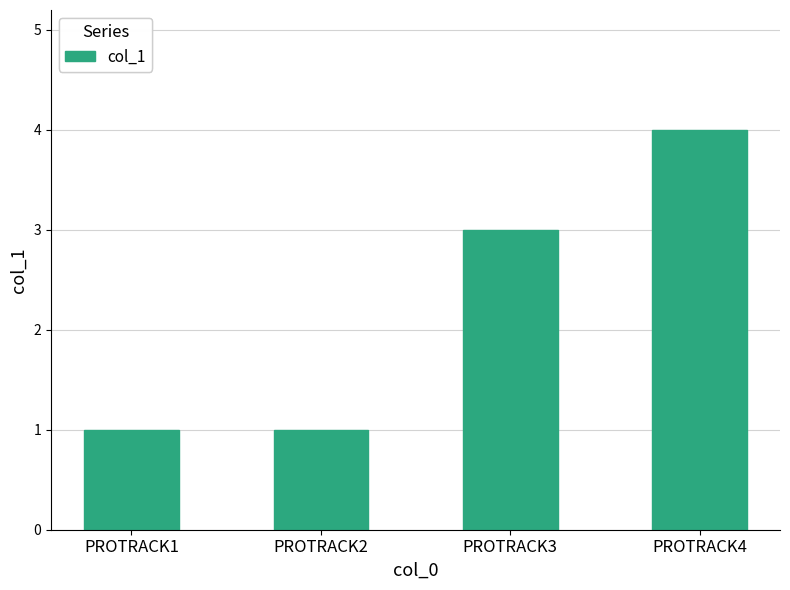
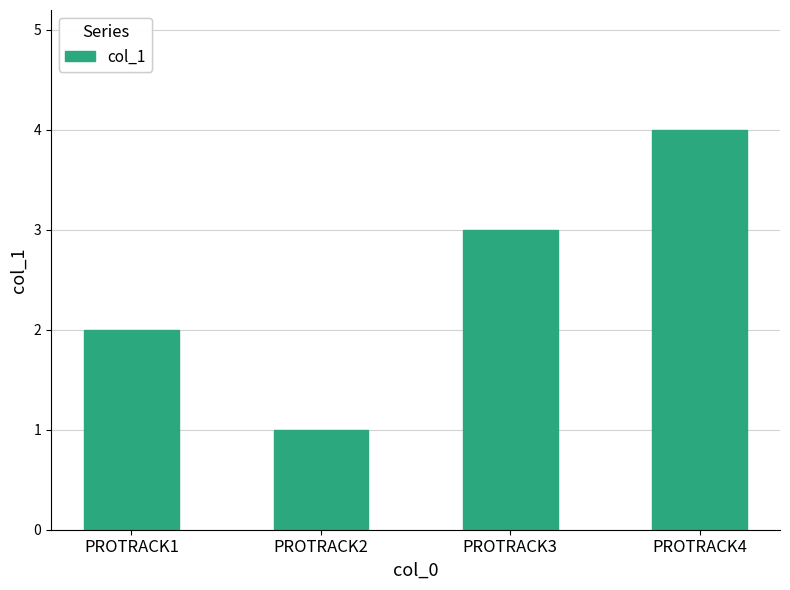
  {
-   "PROTRACK1": 1,
+   "PROTRACK1": 2,
    "PROTRACK2": 1,
    "PROTRACK3": 3,
    "PROTRACK4": 4
  }
